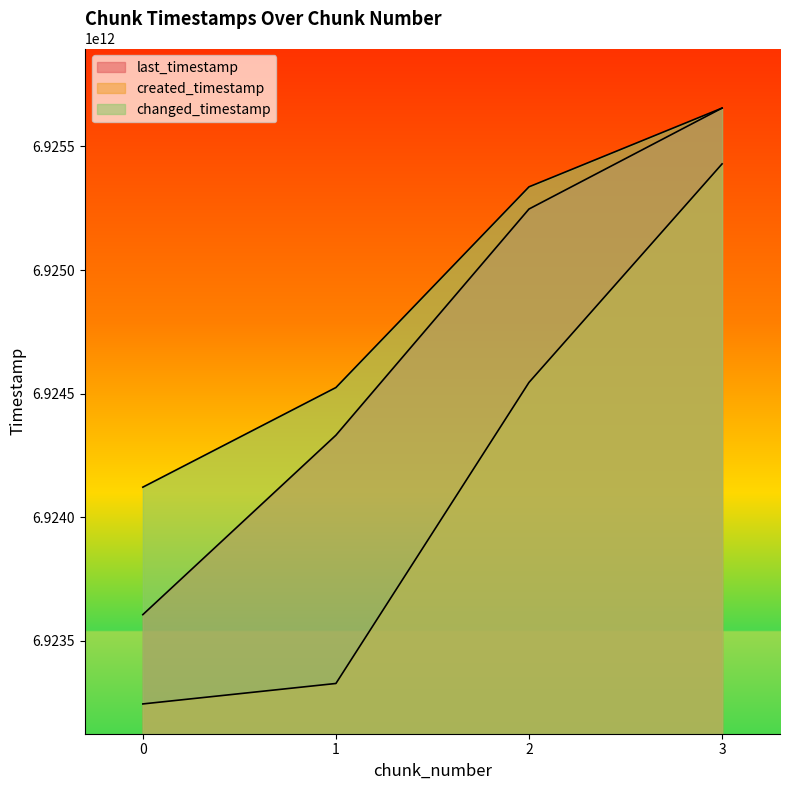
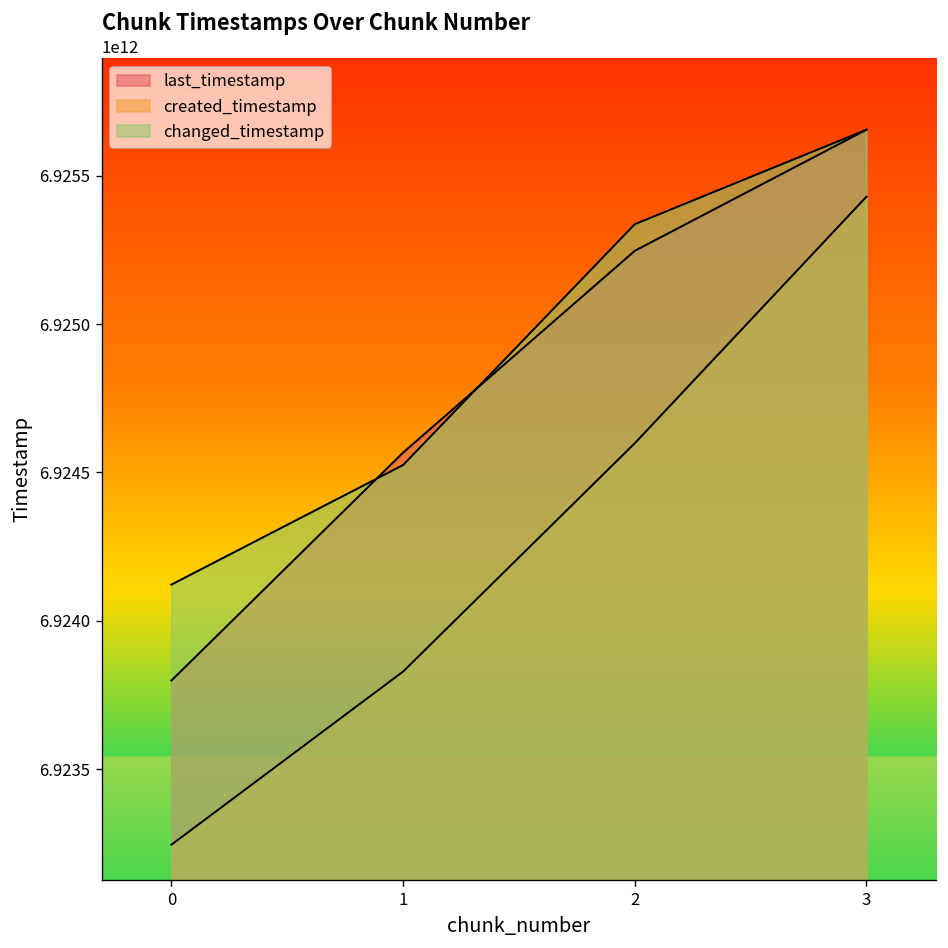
  {
    "last_timestamp": {
-     "0": 6923610000000,
-     "1": 6924330000000,
+     "0": 6923800000000,
+     "1": 6924570000000,
      "2": 6925250000000
    },
    "created_timestamp": {
      "0": 6923240000000,
-     "1": 6923330000000,
-     "2": 6924550000000,
+     "1": 6923830000000,
+     "2": 6924600000000,
      "3": 6925430000000
    },
    "changed_timestamp": {
      "0": 6924120000000,
      "1": 6924520000000,
      "2": 6925340000000
    }
  }
